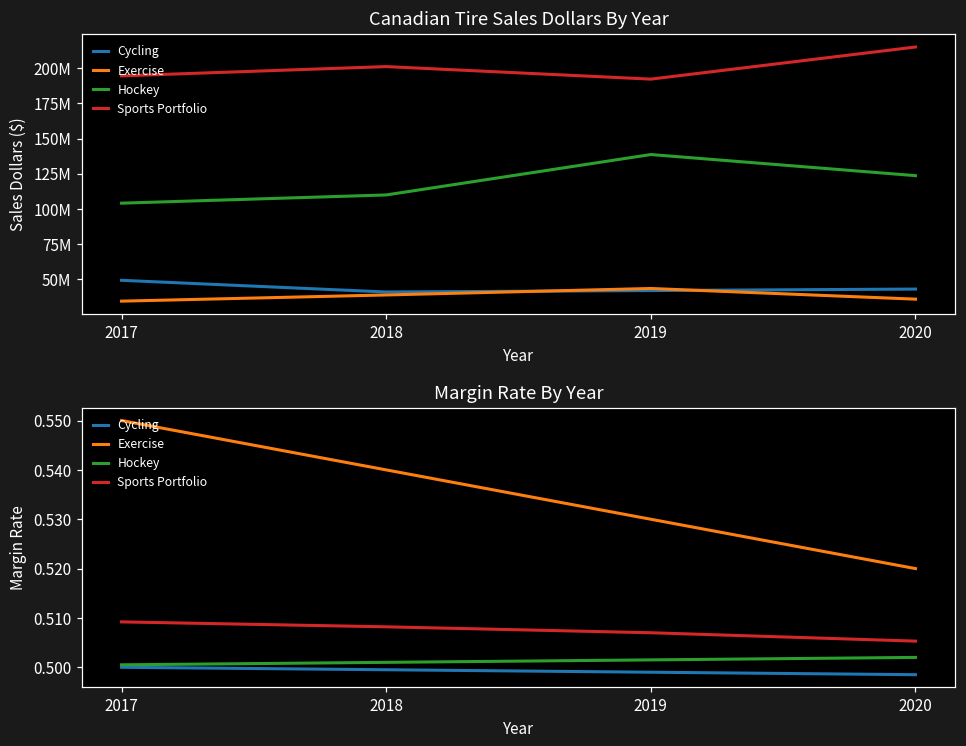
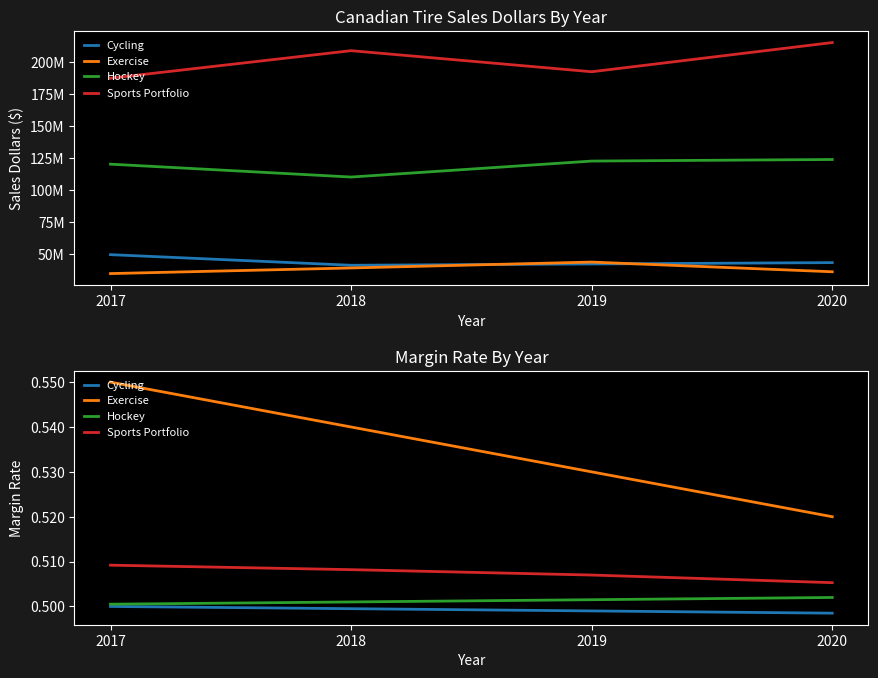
  {
    "Canadian Tire Sales Dollars By Year": {
      "Cycling": {
        "2017": 49000000,
        "2018": 41000000,
        "2020": 43000000
      },
      "Exercise": {
        "2017": 35000000,
        "2018": 39000000,
        "2020": 36000000
      },
      "Hockey": {
-       "2017": 104000000,
+       "2017": 120000000,
        "2018": 110000000,
-       "2019": 139000000,
+       "2019": 122000000,
        "2020": 124000000
      },
      "Sports Portfolio": {
-       "2017": 195000000,
-       "2018": 201000000,
+       "2017": 187000000,
+       "2018": 209000000,
        "2019": 192000000,
        "2020": 215000000
      }
    },
    "Margin Rate By Year": {
      "Cycling": {
        "2018": 0.500,
        "2019": 0.499,
        "2020": 0.499
      },
      "Exercise": {
        "2017": 0.550,
        "2018": 0.540,
        "2019": 0.530,
        "2020": 0.520
      },
      "Hockey": {
        "2018": 0.501,
        "2019": 0.502,
        "2020": 0.502
      },
      "Sports Portfolio": {
        "2017": 0.509,
        "2018": 0.508,
        "2019": 0.507,
        "2020": 0.505
      }
    }
  }
